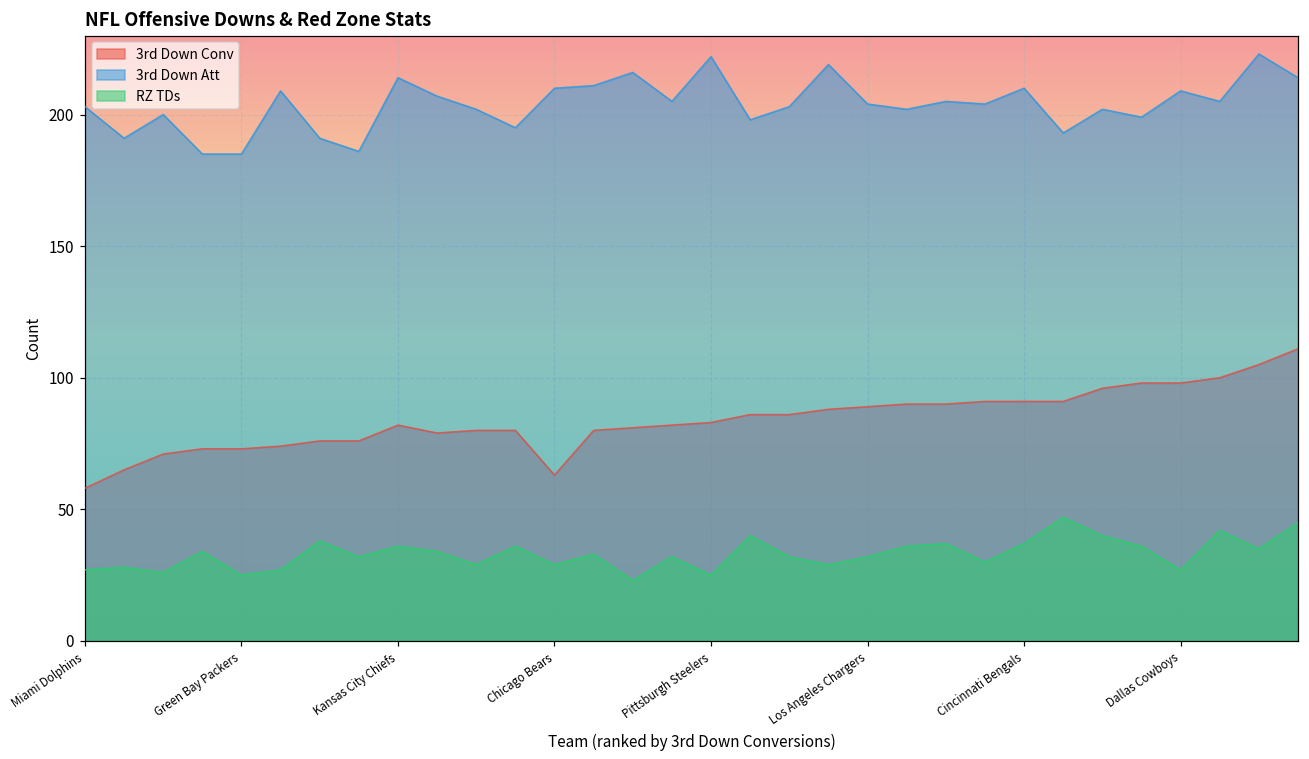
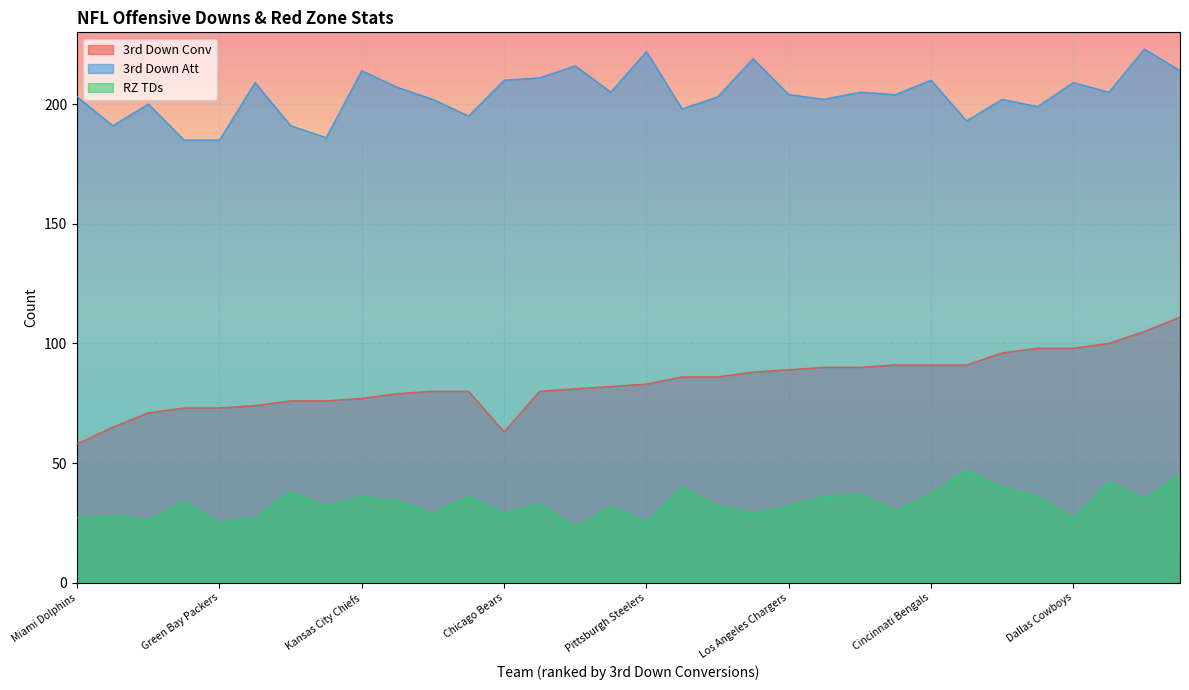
  {
    "3rd Down Conv": {
      "Miami Dolphins": 58,
      "Green Bay Packers": 73,
-     "Kansas City Chiefs": 82,
+     "Kansas City Chiefs": 77,
      "Chicago Bears": 63,
      "Pittsburgh Steelers": 83,
      "Los Angeles Chargers": 89,
      "Cincinnati Bengals": 91,
      "Dallas Cowboys": 98
    },
    "3rd Down Att": {
      "Miami Dolphins": 203,
      "Green Bay Packers": 185,
      "Kansas City Chiefs": 214,
      "Chicago Bears": 210,
      "Pittsburgh Steelers": 222,
      "Los Angeles Chargers": 204,
      "Cincinnati Bengals": 210,
      "Dallas Cowboys": 209
    },
    "RZ TDs": {
      "Miami Dolphins": 27,
      "Green Bay Packers": 25,
      "Kansas City Chiefs": 36,
      "Chicago Bears": 29,
      "Pittsburgh Steelers": 25,
      "Los Angeles Chargers": 32,
      "Cincinnati Bengals": 37,
      "Dallas Cowboys": 27
    }
  }
